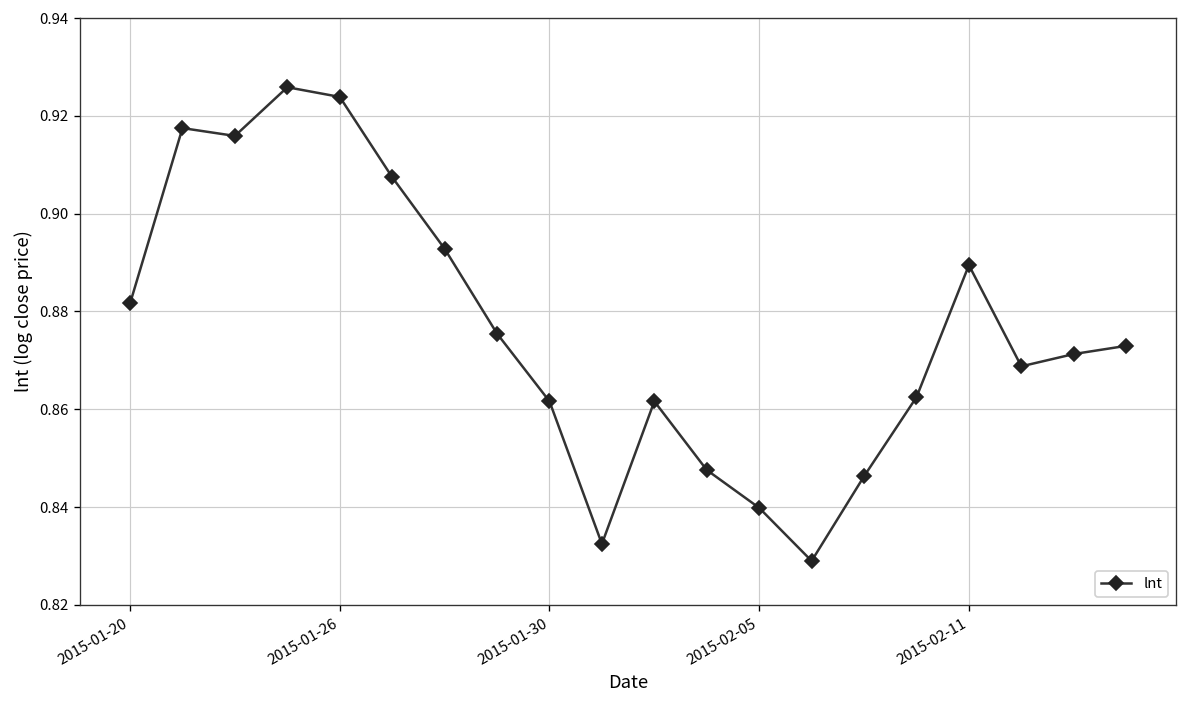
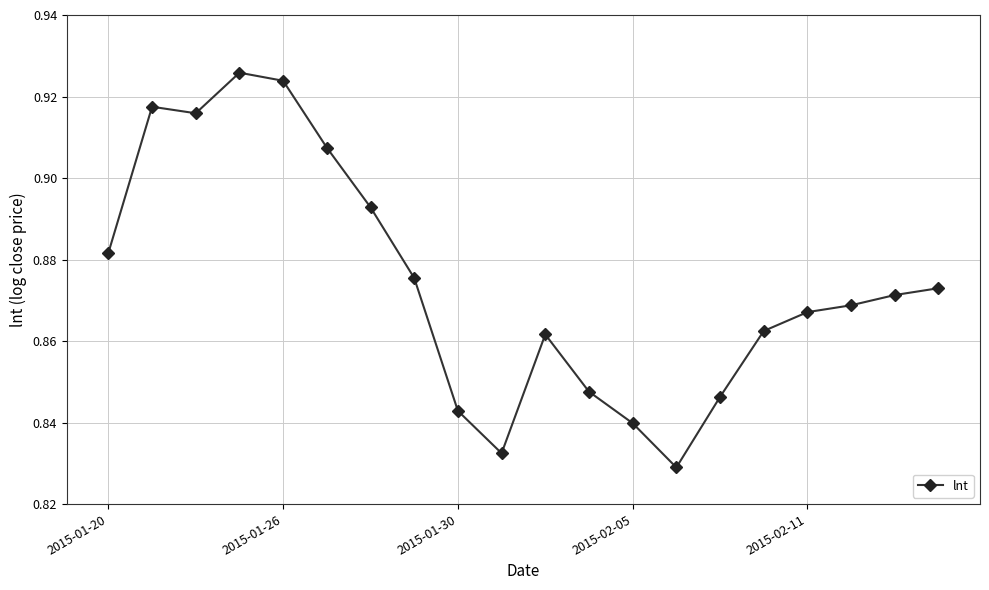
  {
    "2015-01-20": 0.882,
    "2015-01-26": 0.924,
-   "2015-01-30": 0.862,
+   "2015-01-30": 0.843,
    "2015-02-05": 0.840,
-   "2015-02-11": 0.889
+   "2015-02-11": 0.867
  }
